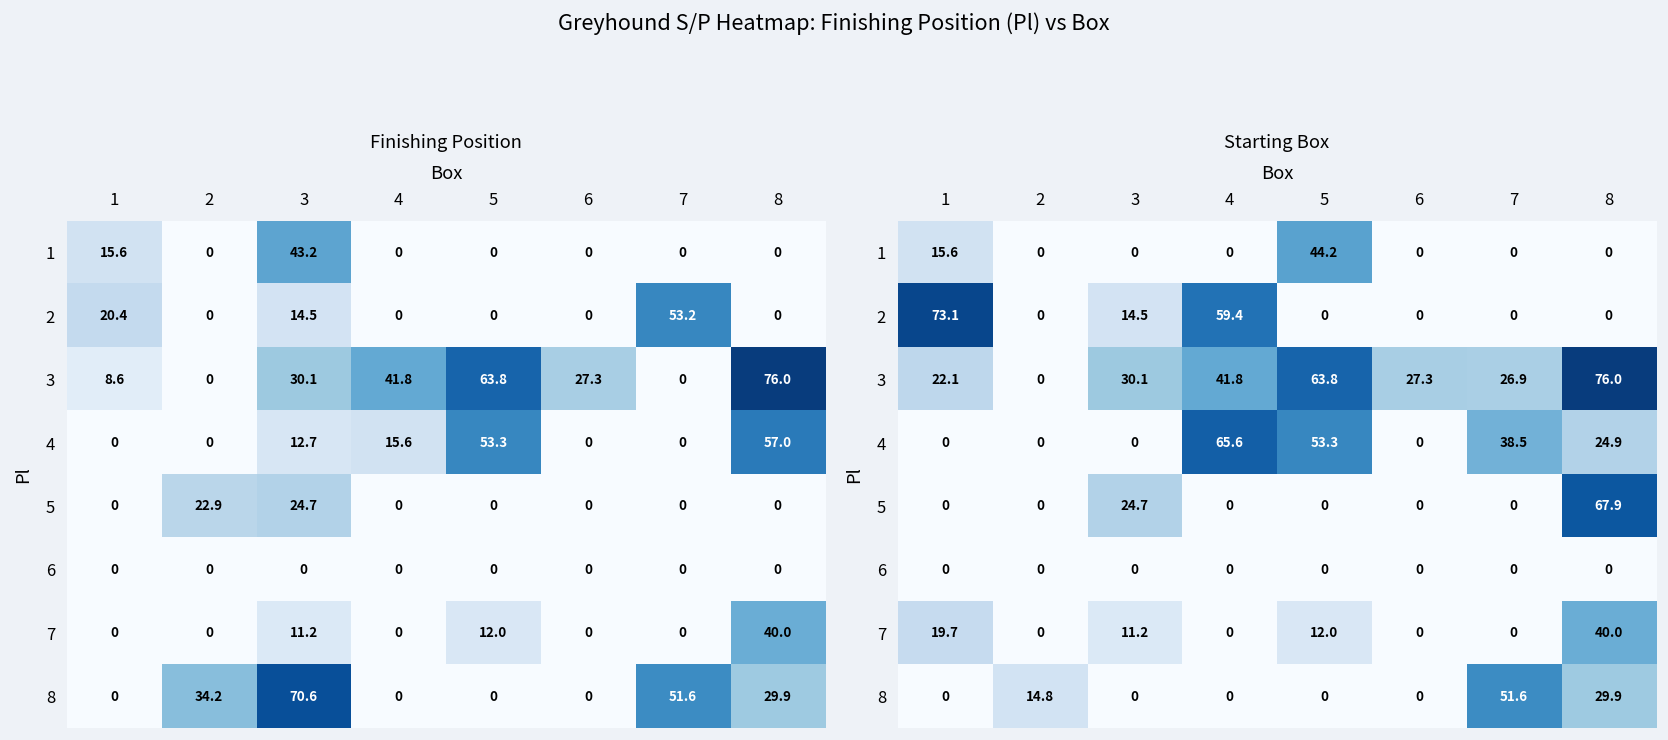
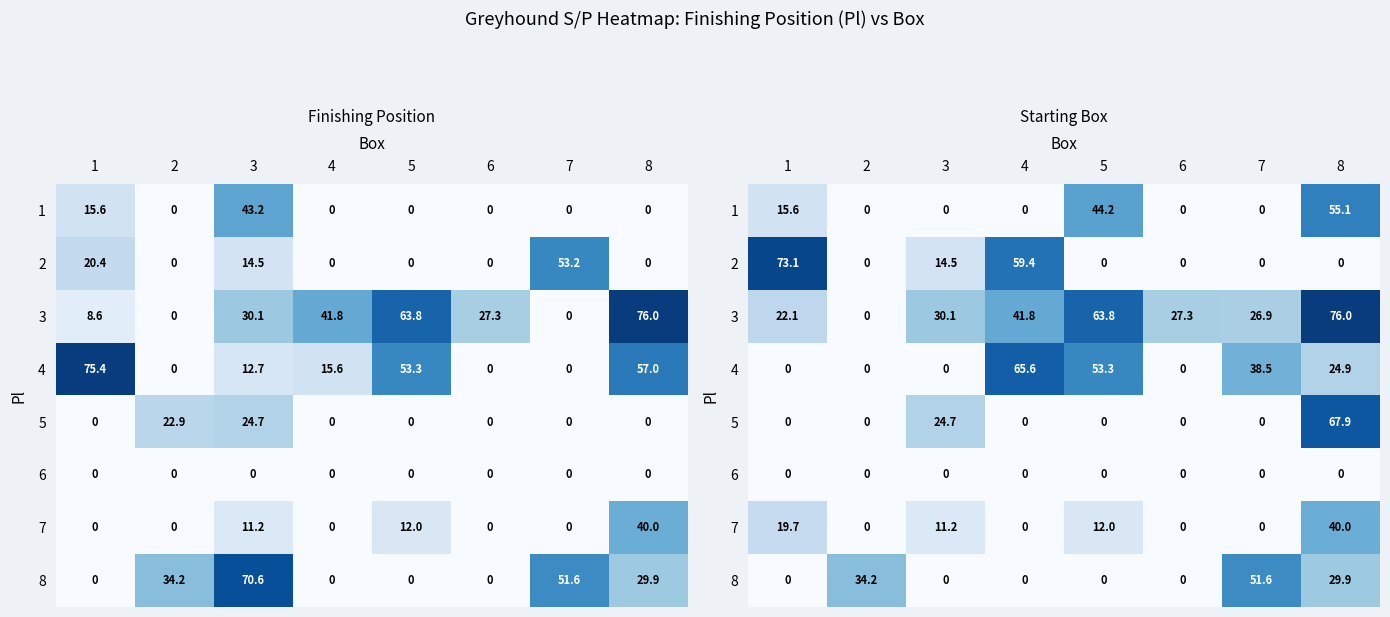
  {
    "Finishing Position": {
      "1": {
        "1": 15.6,
        "2": 0,
        "3": 43.2,
        "4": 0,
        "5": 0,
        "6": 0,
        "7": 0,
        "8": 0
      },
      "2": {
        "1": 20.4,
        "2": 0,
        "3": 14.5,
        "4": 0,
        "5": 0,
        "6": 0,
        "7": 53.2,
        "8": 0
      },
      "3": {
        "1": 8.6,
        "2": 0,
        "3": 30.1,
        "4": 41.8,
        "5": 63.8,
        "6": 27.3,
        "7": 0,
        "8": 76.0
      },
      "4": {
-       "1": 0,
+       "1": 75.4,
        "2": 0,
        "3": 12.7,
        "4": 15.6,
        "5": 53.3,
        "6": 0,
        "7": 0,
        "8": 57.0
      },
      "5": {
        "1": 0,
        "2": 22.9,
        "3": 24.7,
        "4": 0,
        "5": 0,
        "6": 0,
        "7": 0,
        "8": 0
      },
      "6": {
        "1": 0,
        "2": 0,
        "3": 0,
        "4": 0,
        "5": 0,
        "6": 0,
        "7": 0,
        "8": 0
      },
      "7": {
        "1": 0,
        "2": 0,
        "3": 11.2,
        "4": 0,
        "5": 12.0,
        "6": 0,
        "7": 0,
        "8": 40.0
      },
      "8": {
        "1": 0,
        "2": 34.2,
        "3": 70.6,
        "4": 0,
        "5": 0,
        "6": 0,
        "7": 51.6,
        "8": 29.9
      }
    },
    "Starting Box": {
      "1": {
        "1": 15.6,
        "2": 0,
        "3": 0,
        "4": 0,
        "5": 44.2,
        "6": 0,
        "7": 0,
-       "8": 0
+       "8": 55.1
      },
      "2": {
        "1": 73.1,
        "2": 0,
        "3": 14.5,
        "4": 59.4,
        "5": 0,
        "6": 0,
        "7": 0,
        "8": 0
      },
      "3": {
        "1": 22.1,
        "2": 0,
        "3": 30.1,
        "4": 41.8,
        "5": 63.8,
        "6": 27.3,
        "7": 26.9,
        "8": 76.0
      },
      "4": {
        "1": 0,
        "2": 0,
        "3": 0,
        "4": 65.6,
        "5": 53.3,
        "6": 0,
        "7": 38.5,
        "8": 24.9
      },
      "5": {
        "1": 0,
        "2": 0,
        "3": 24.7,
        "4": 0,
        "5": 0,
        "6": 0,
        "7": 0,
        "8": 67.9
      },
      "6": {
        "1": 0,
        "2": 0,
        "3": 0,
        "4": 0,
        "5": 0,
        "6": 0,
        "7": 0,
        "8": 0
      },
      "7": {
        "1": 19.7,
        "2": 0,
        "3": 11.2,
        "4": 0,
        "5": 12.0,
        "6": 0,
        "7": 0,
        "8": 40.0
      },
      "8": {
        "1": 0,
-       "2": 14.8,
+       "2": 34.2,
        "3": 0,
        "4": 0,
        "5": 0,
        "6": 0,
        "7": 51.6,
        "8": 29.9
      }
    }
  }
